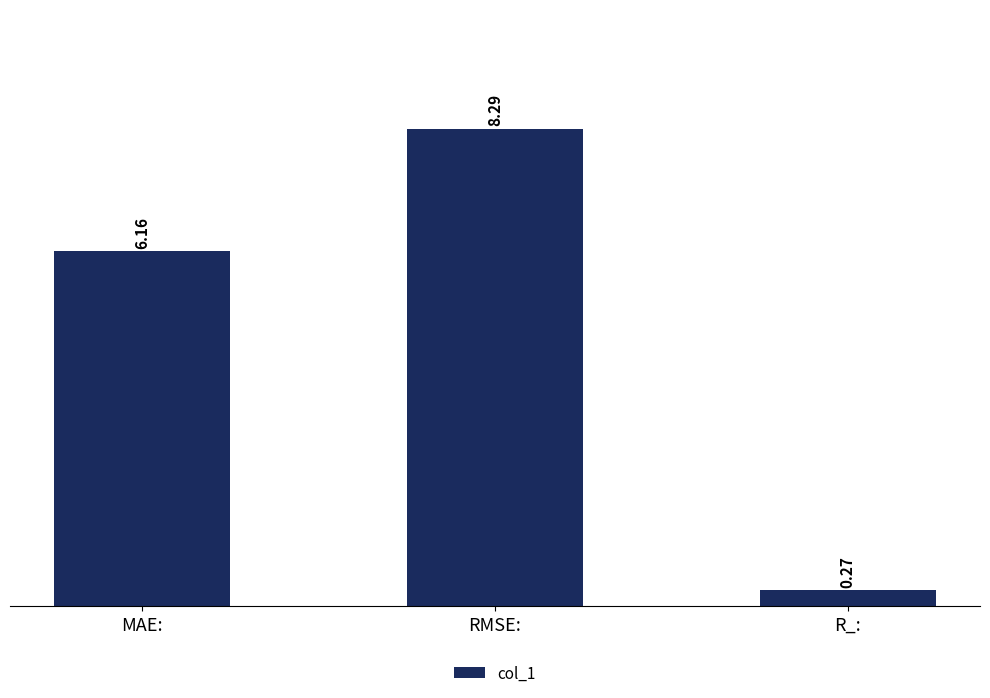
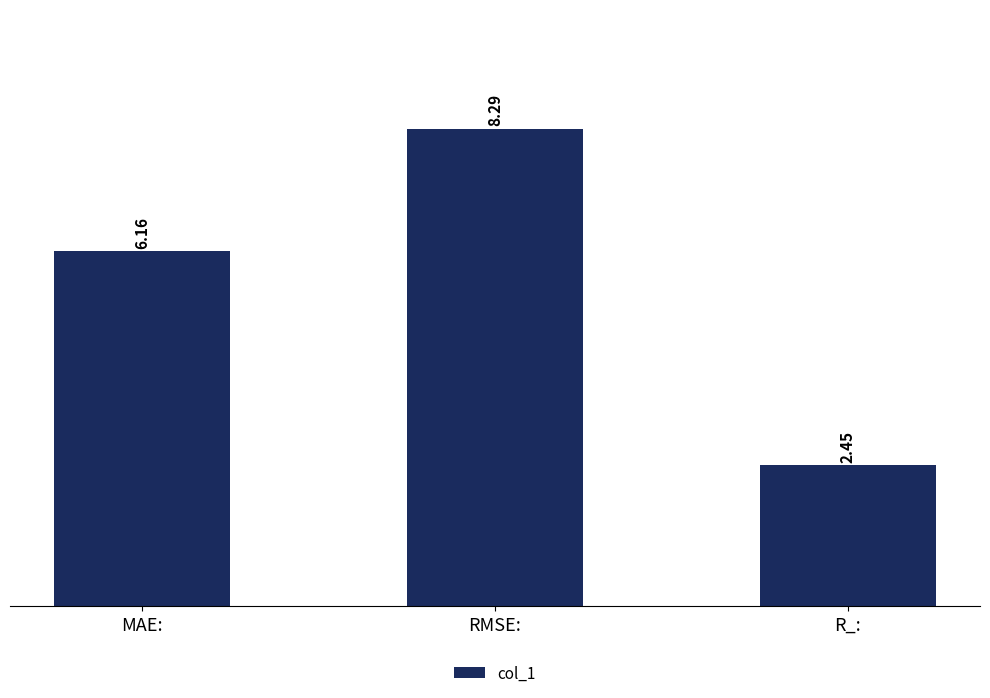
  {
    "MAE:": 6.16,
    "RMSE:": 8.29,
-   "R_:": 0.27
+   "R_:": 2.45
  }
